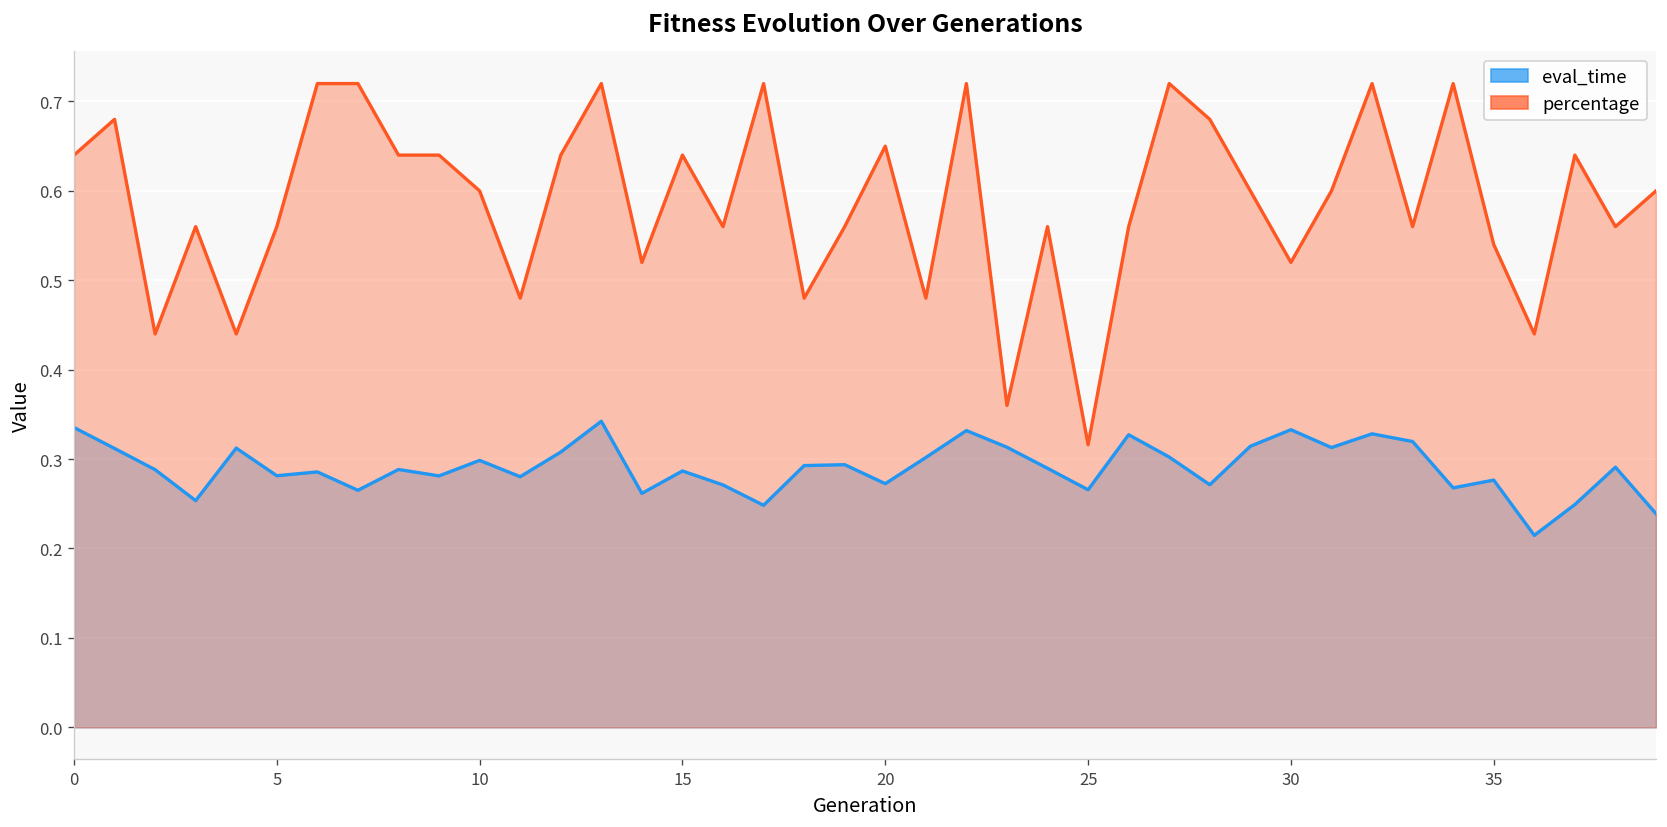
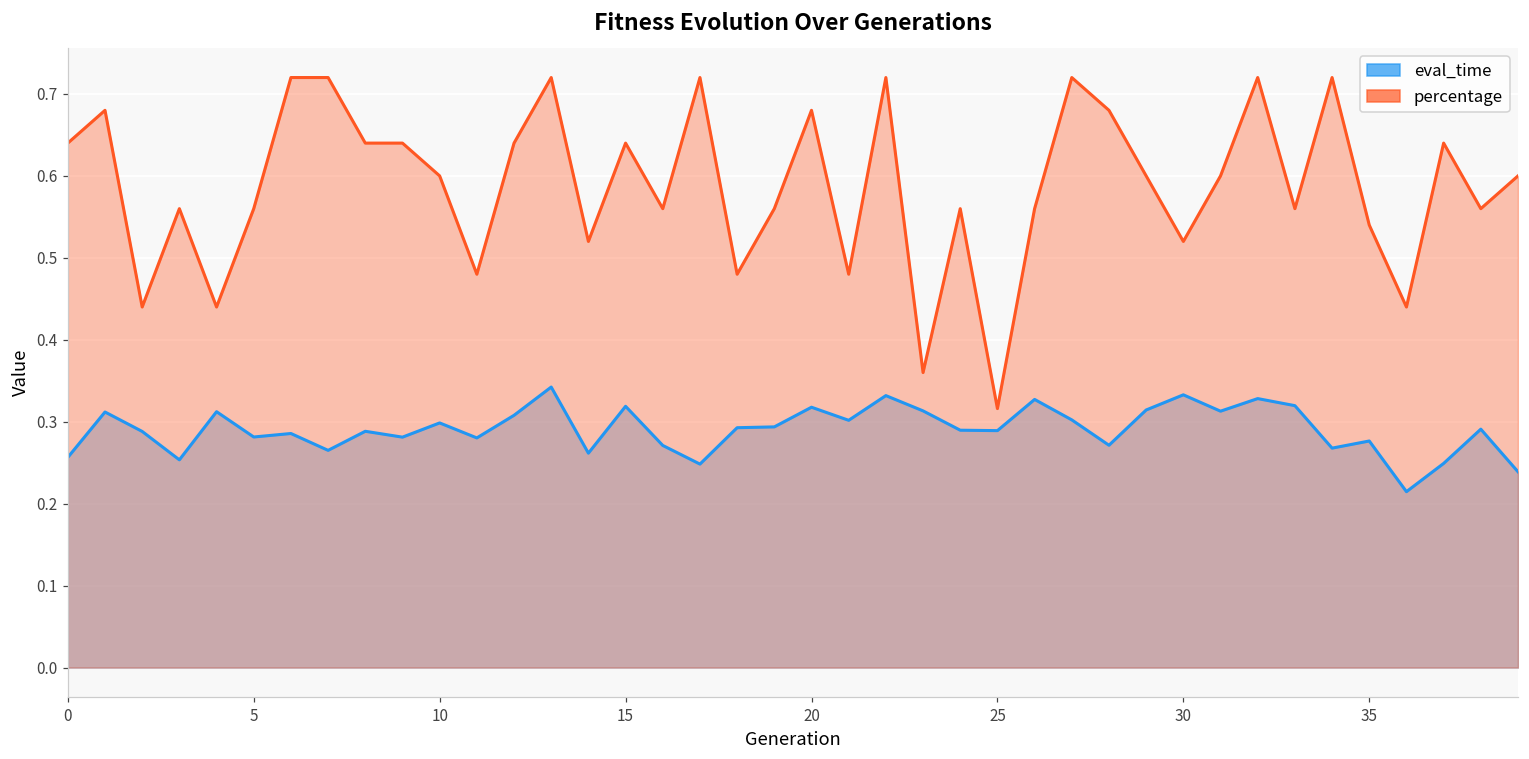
  {
    "eval_time": {
-     "0": 0.34,
+     "0": 0.26,
      "5": 0.28,
      "10": 0.30,
-     "15": 0.29,
-     "20": 0.27,
-     "25": 0.27,
+     "15": 0.32,
+     "20": 0.32,
+     "25": 0.29,
      "30": 0.33,
      "35": 0.28
    },
    "percentage": {
      "0": 0.64,
      "5": 0.56,
      "10": 0.60,
      "15": 0.64,
-     "20": 0.65,
+     "20": 0.68,
      "25": 0.32,
      "30": 0.52,
      "35": 0.54
    }
  }
